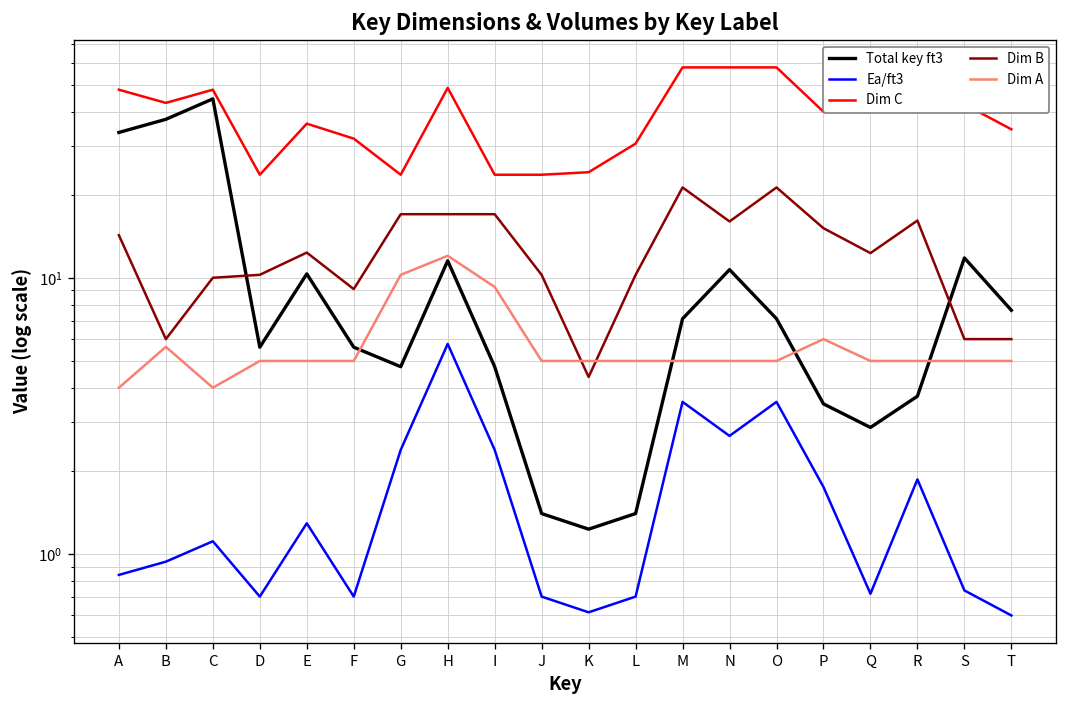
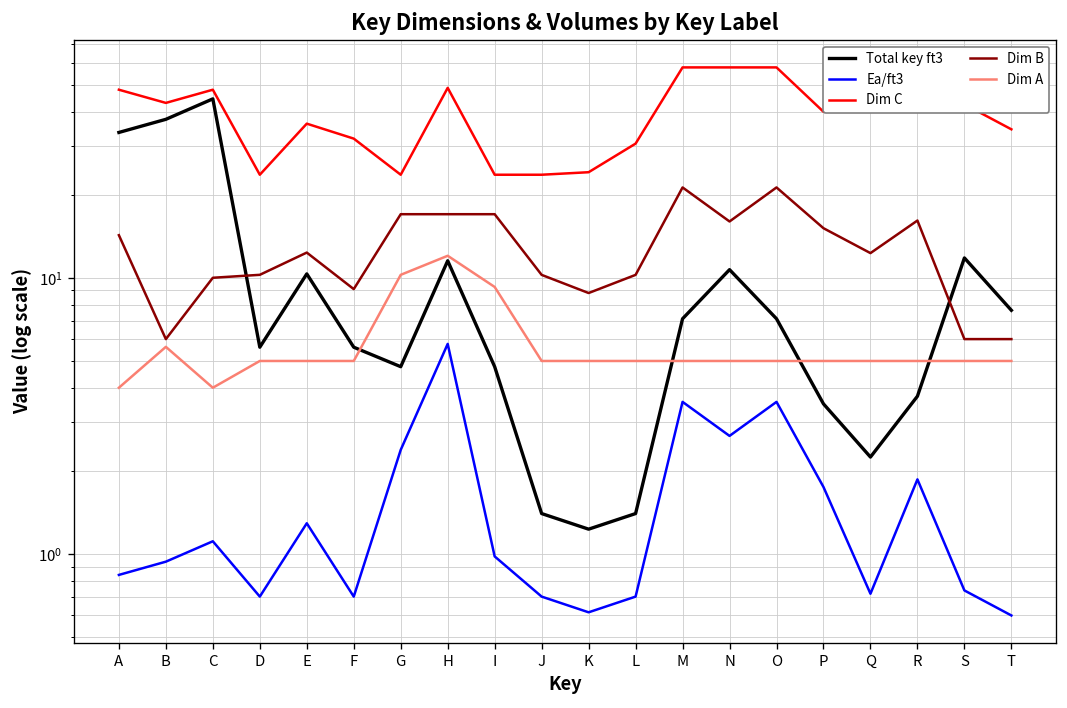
  {
    "Total key ft3": {
      "A": 34,
      "B": 38,
      "C": 44,
      "D": 5.6,
      "E": 10,
      "F": 5.6,
      "G": 4.8,
      "H": 12,
      "I": 4.8,
      "J": 1.4,
      "K": 1.2,
      "L": 1.4,
      "M": 7.1,
      "N": 11,
      "O": 7.1,
      "P": 3.5,
-     "Q": 2.9,
+     "Q": 2.2,
      "R": 3.7,
      "S": 12,
      "T": 7.6
    },
    "Ea/ft3": {
      "A": 0.84,
      "B": 0.94,
      "C": 1.1,
      "D": 0.70,
      "E": 1.3,
      "F": 0.70,
      "G": 2.4,
      "H": 5.8,
-     "I": 2.4,
+     "I": 0.98,
      "J": 0.70,
      "K": 0.62,
      "L": 0.70,
      "M": 3.6,
      "N": 2.7,
      "O": 3.6,
      "P": 1.7,
      "Q": 0.72,
      "R": 1.9,
      "S": 0.74,
      "T": 0.60
    },
    "Dim C": {
      "A": 48,
      "B": 43,
      "C": 48,
      "D": 24,
      "E": 36,
      "F": 32,
      "G": 24,
      "H": 49,
      "I": 24,
      "J": 24,
      "K": 24,
      "L": 31,
      "M": 58,
      "N": 58,
      "O": 58,
      "P": 40,
      "Q": 40,
      "R": 40,
      "T": 35
    },
    "Dim B": {
      "A": 14,
      "B": 6.0,
      "C": 10,
      "D": 10,
      "E": 12,
      "F": 9.1,
      "G": 17,
      "H": 17,
      "I": 17,
      "J": 10,
-     "K": 4.4,
+     "K": 8.8,
      "L": 10,
      "M": 21,
      "N": 16,
      "O": 21,
      "P": 15,
      "Q": 12,
      "R": 16,
      "S": 6.0,
      "T": 6.0
    },
    "Dim A": {
      "A": 4,
      "B": 5.6,
      "C": 4,
      "D": 5,
      "E": 5,
      "F": 5,
      "G": 10,
      "H": 12,
      "I": 9.3,
      "J": 5,
      "K": 5,
      "L": 5,
      "M": 5,
      "N": 5,
      "O": 5,
-     "P": 6,
+     "P": 5,
      "Q": 5,
      "R": 5,
      "S": 5,
      "T": 5
    }
  }
